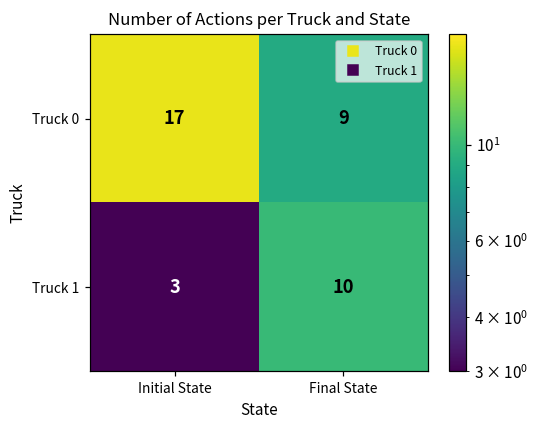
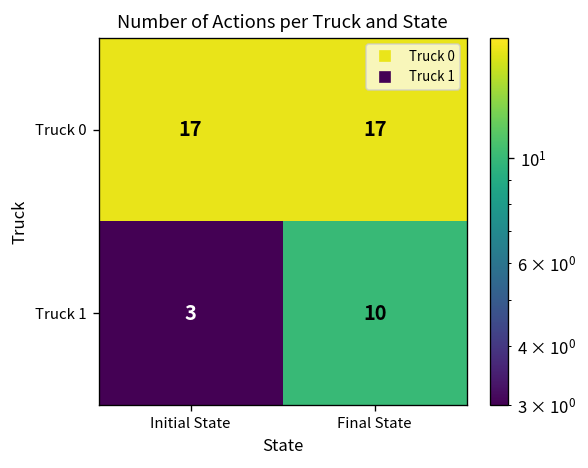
  {
    "Truck 0": {
      "Initial State": 17,
-     "Final State": 9
+     "Final State": 17
    },
    "Truck 1": {
      "Initial State": 3,
      "Final State": 10
    }
  }
